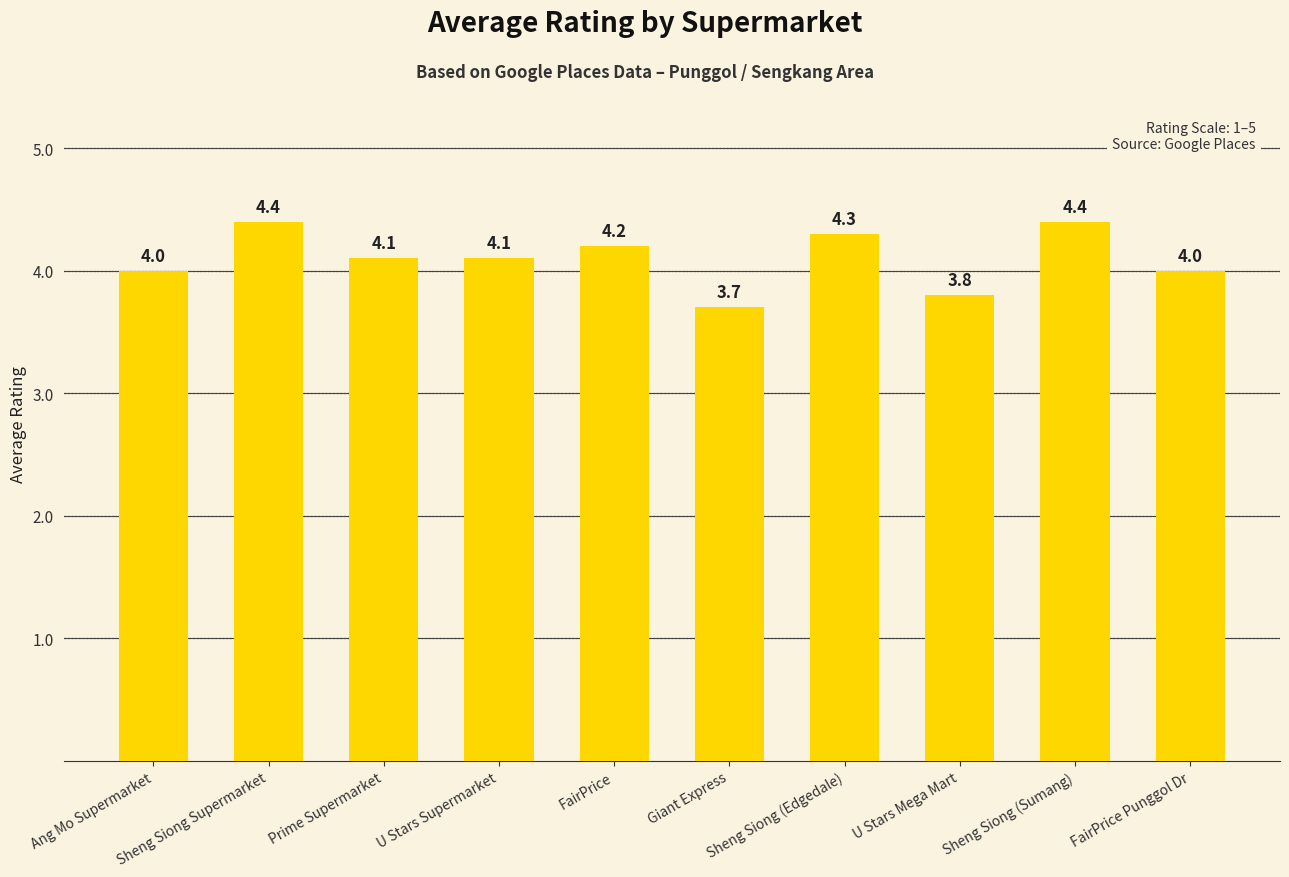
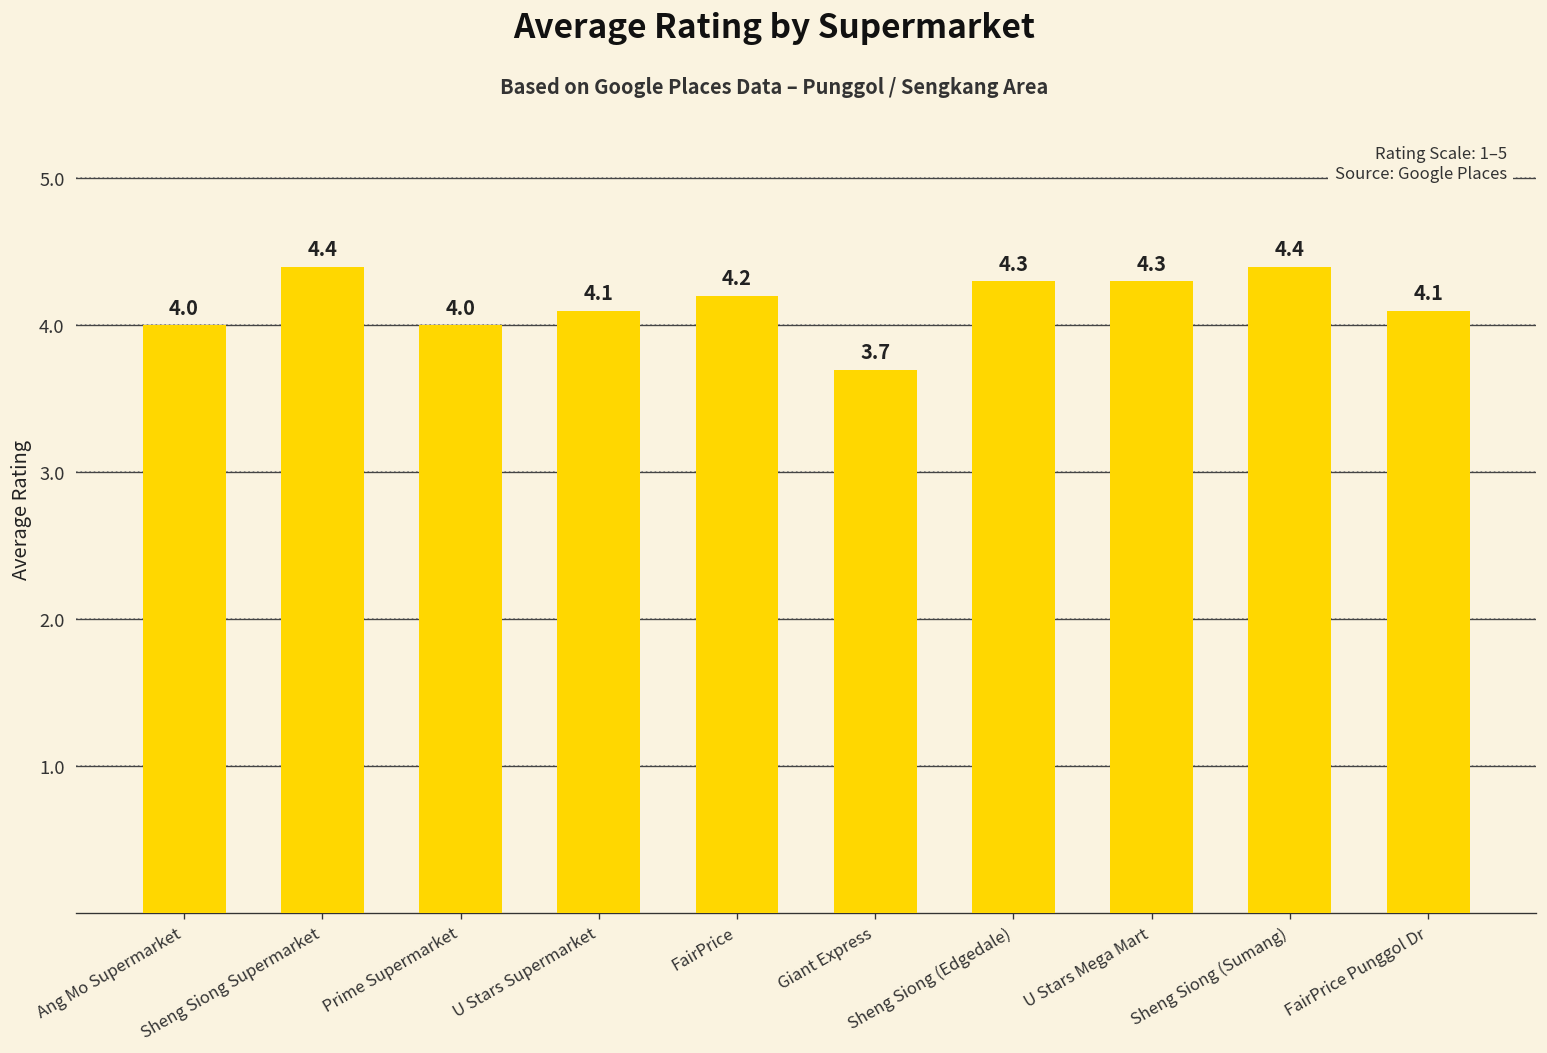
  {
    "Ang Mo Supermarket": 4.0,
    "Sheng Siong Supermarket": 4.4,
-   "Prime Supermarket": 4.1,
+   "Prime Supermarket": 4.0,
    "U Stars Supermarket": 4.1,
    "FairPrice": 4.2,
    "Giant Express": 3.7,
    "Sheng Siong (Edgedale)": 4.3,
-   "U Stars Mega Mart": 3.8,
+   "U Stars Mega Mart": 4.3,
    "Sheng Siong (Sumang)": 4.4,
-   "FairPrice Punggol Dr": 4.0
+   "FairPrice Punggol Dr": 4.1
  }
